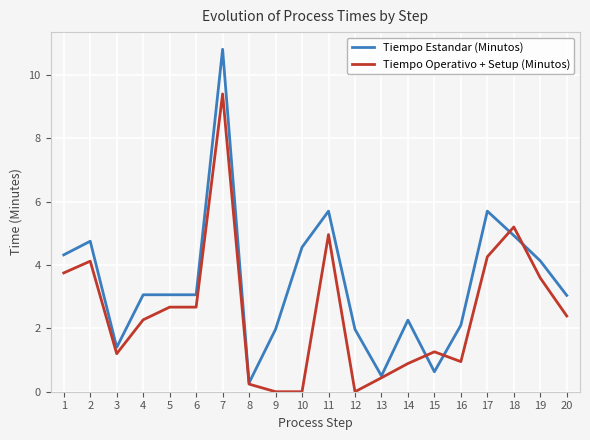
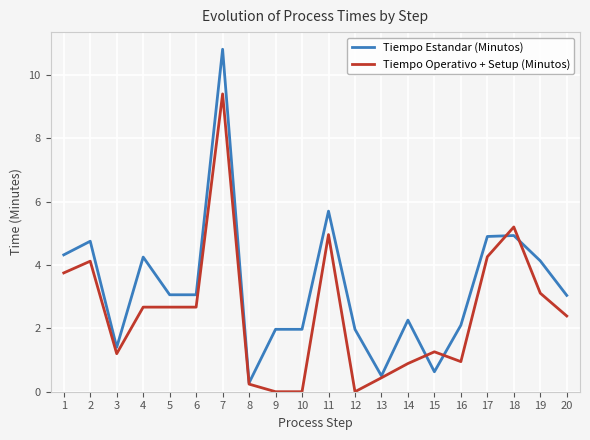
  {
    "Tiempo Estandar (Minutos)": {
      "1": 4.3,
      "2": 4.8,
      "3": 1.4,
-     "4": 3.1,
+     "4": 4.3,
      "5": 3.1,
      "6": 3.1,
      "7": 10.8,
      "9": 2.0,
-     "10": 4.6,
+     "10": 2.0,
      "11": 5.7,
      "12": 2.0,
      "14": 2.3,
      "15": 0.6,
      "16": 2.1,
-     "17": 5.7,
+     "17": 4.9,
      "18": 4.9,
      "19": 4.1,
      "20": 3.0
    },
    "Tiempo Operativo + Setup (Minutos)": {
      "1": 3.8,
      "2": 4.1,
      "3": 1.2,
-     "4": 2.3,
+     "4": 2.7,
      "5": 2.7,
      "6": 2.7,
      "7": 9.4,
      "9": 0.0,
      "10": 0.0,
      "11": 5.0,
      "12": 0.0,
      "14": 0.9,
      "15": 1.3,
      "16": 1.0,
      "17": 4.3,
      "18": 5.2,
-     "19": 3.6,
+     "19": 3.1,
      "20": 2.4
    }
  }
